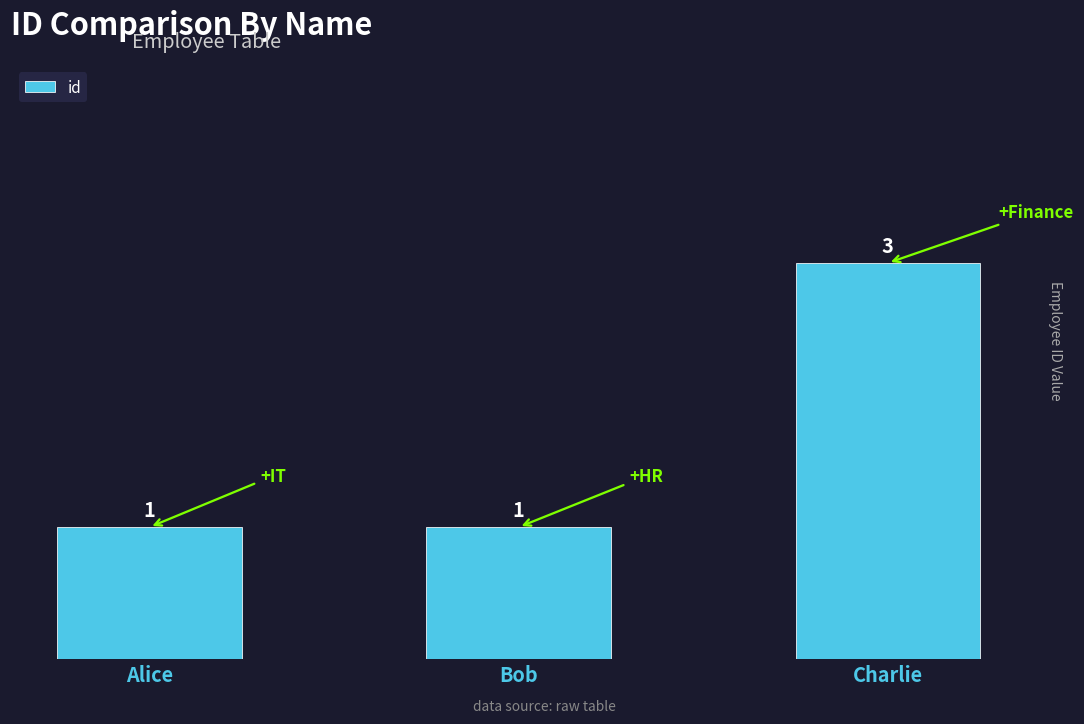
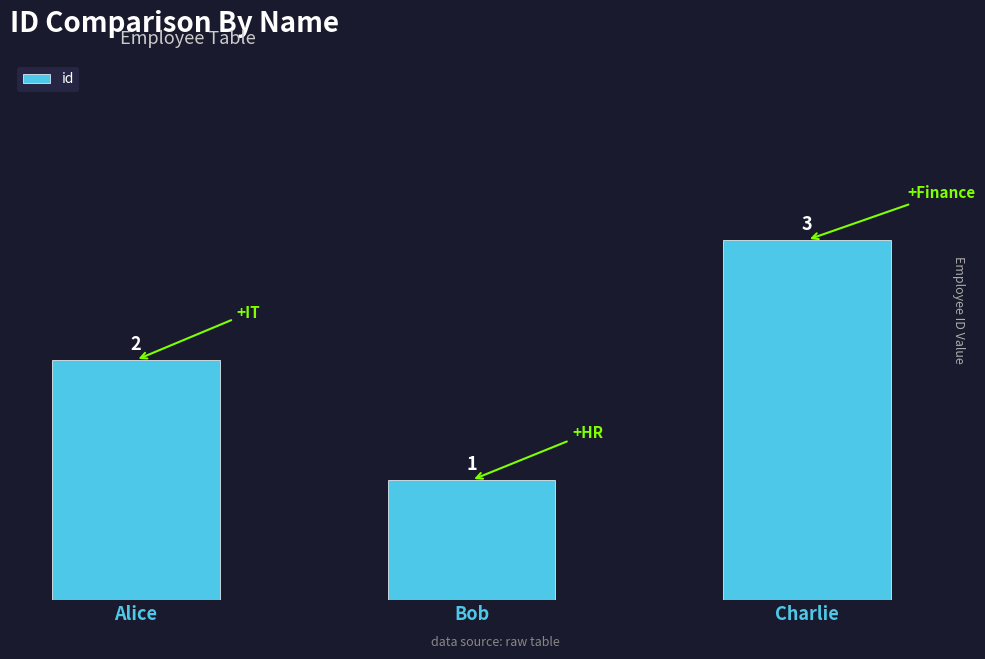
  {
-   "Alice": 1,
+   "Alice": 2,
    "Bob": 1,
    "Charlie": 3
  }
